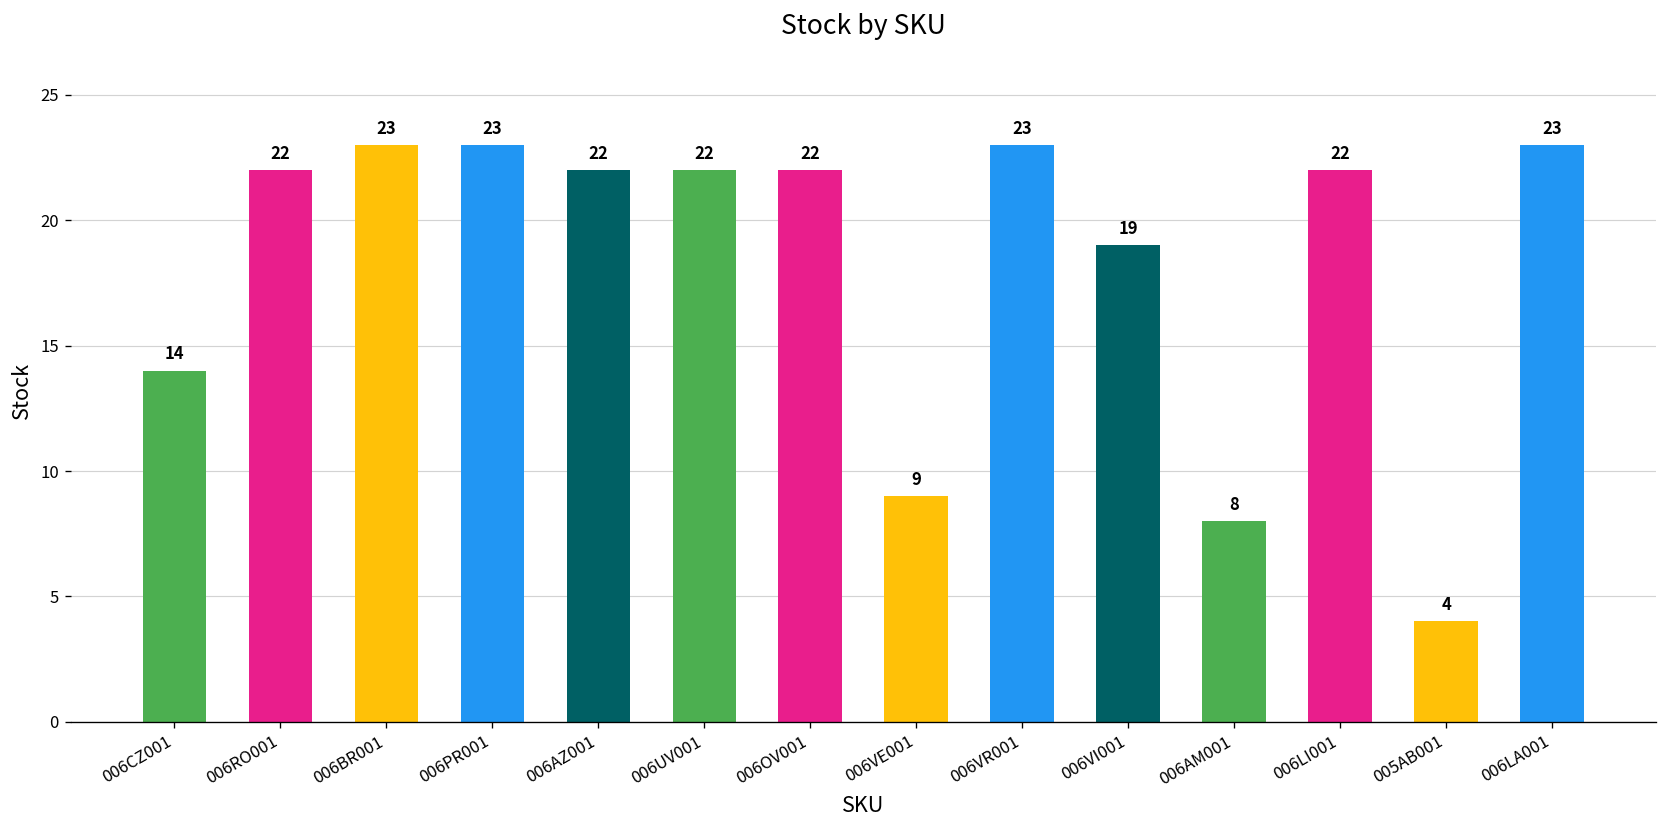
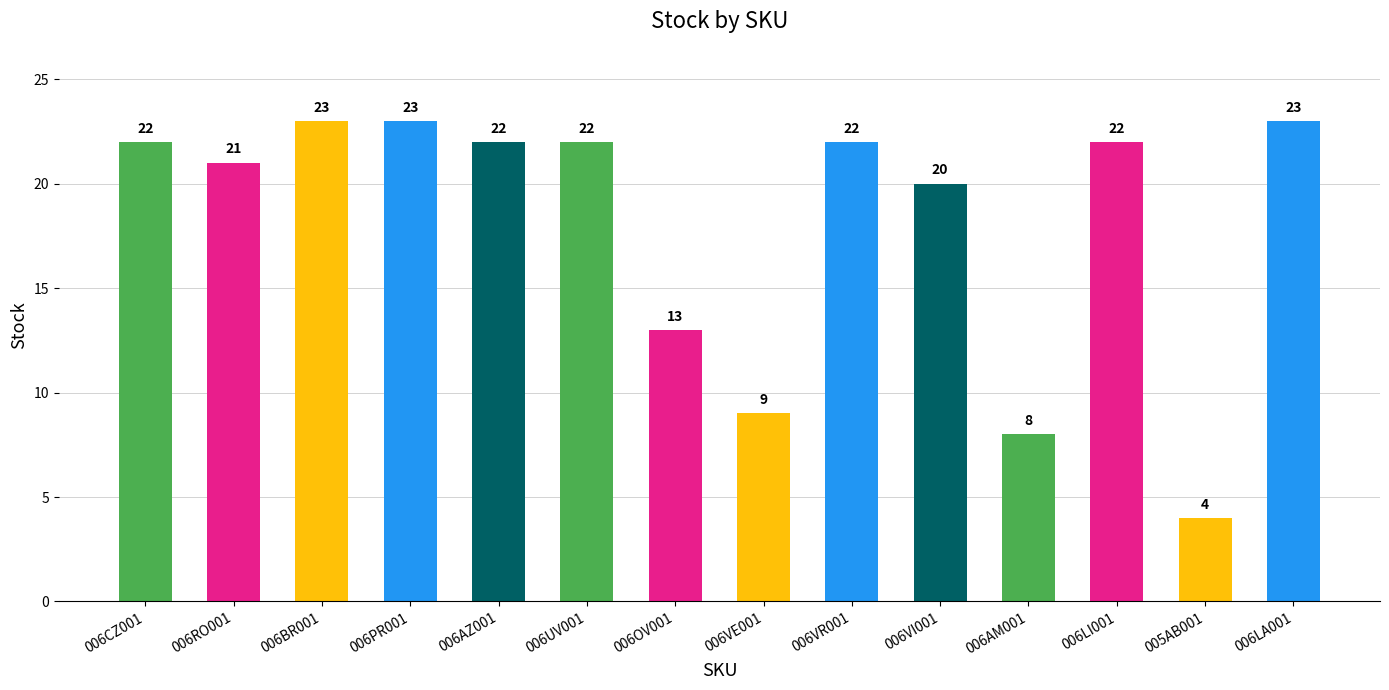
  {
-   "006CZ001": 14,
-   "006RO001": 22,
+   "006CZ001": 22,
+   "006RO001": 21,
    "006BR001": 23,
    "006PR001": 23,
    "006AZ001": 22,
    "006UV001": 22,
-   "006OV001": 22,
+   "006OV001": 13,
    "006VE001": 9,
-   "006VR001": 23,
-   "006VI001": 19,
+   "006VR001": 22,
+   "006VI001": 20,
    "006AM001": 8,
    "006LI001": 22,
    "005AB001": 4,
    "006LA001": 23
  }
